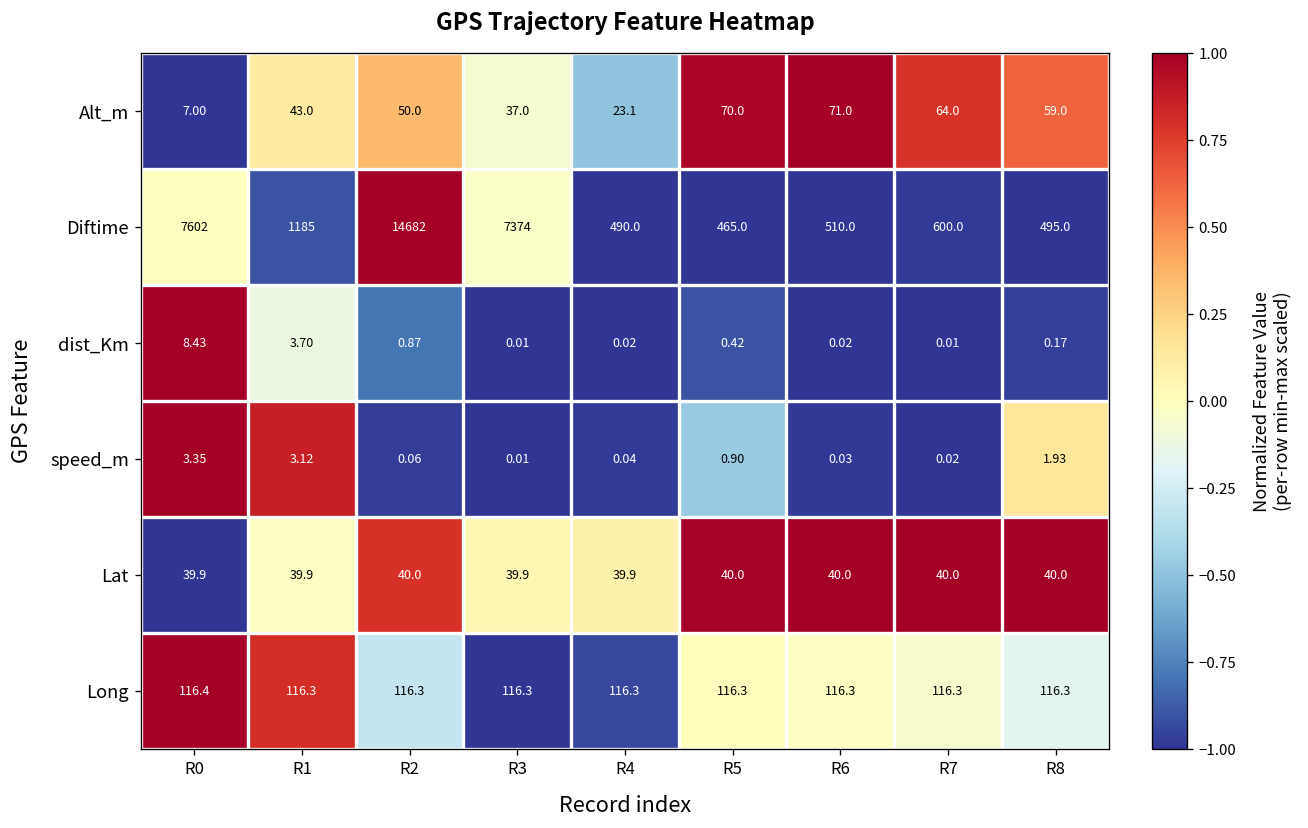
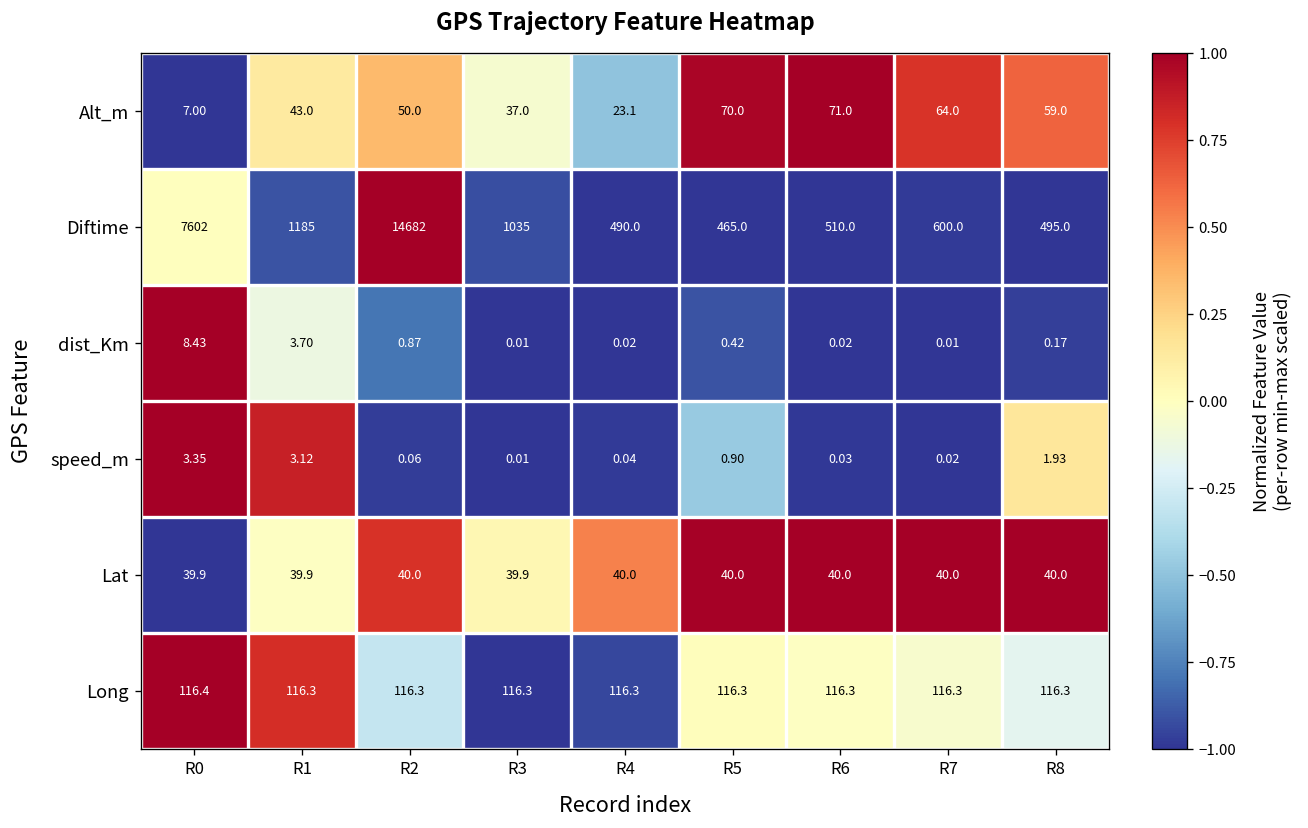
  {
    "Alt_m": {
      "R0": 7.00,
      "R1": 43.0,
      "R2": 50.0,
      "R3": 37.0,
      "R4": 23.1,
      "R5": 70.0,
      "R6": 71.0,
      "R7": 64.0,
      "R8": 59.0
    },
    "Diftime": {
      "R0": 7602,
      "R1": 1185,
      "R2": 14682,
-     "R3": 7374,
+     "R3": 1035,
      "R4": 490.0,
      "R5": 465.0,
      "R6": 510.0,
      "R7": 600.0,
      "R8": 495.0
    },
    "dist_Km": {
      "R0": 8.43,
      "R1": 3.70,
      "R2": 0.87,
      "R3": 0.01,
      "R4": 0.02,
      "R5": 0.42,
      "R6": 0.02,
      "R7": 0.01,
      "R8": 0.17
    },
    "speed_m": {
      "R0": 3.35,
      "R1": 3.12,
      "R2": 0.06,
      "R3": 0.01,
      "R4": 0.04,
      "R5": 0.90,
      "R6": 0.03,
      "R7": 0.02,
      "R8": 1.93
    },
    "Lat": {
      "R0": 39.9,
      "R1": 39.9,
      "R2": 40.0,
      "R3": 39.9,
-     "R4": 39.9,
+     "R4": 40.0,
      "R5": 40.0,
      "R6": 40.0,
      "R7": 40.0,
      "R8": 40.0
    },
    "Long": {
      "R0": 116.4,
      "R1": 116.3,
      "R2": 116.3,
      "R3": 116.3,
      "R4": 116.3,
      "R5": 116.3,
      "R6": 116.3,
      "R7": 116.3,
      "R8": 116.3
    }
  }
